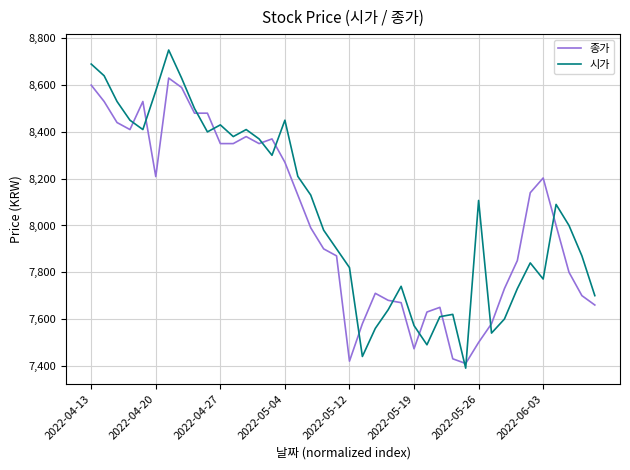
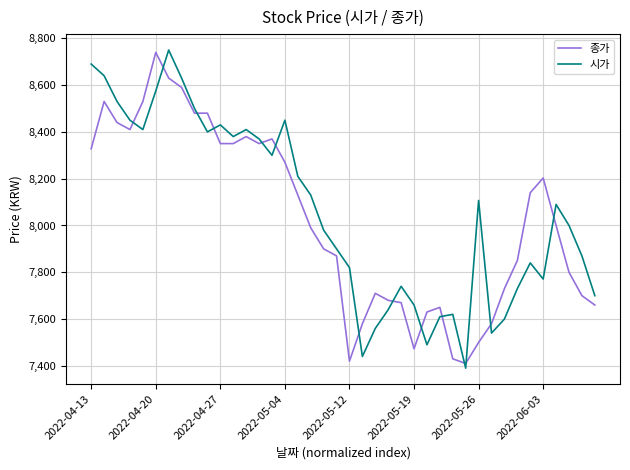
  {
    "종가": {
-     "2022-04-13": "8,600",
-     "2022-04-20": "8,210",
+     "2022-04-13": "8,330",
+     "2022-04-20": "8,740",
      "2022-04-27": "8,350",
      "2022-05-04": "8,270",
      "2022-05-12": "7,420",
      "2022-05-19": "7,470",
      "2022-05-26": "7,500",
      "2022-06-03": "8,200"
    },
    "시가": {
      "2022-04-13": "8,690",
      "2022-04-20": "8,580",
      "2022-04-27": "8,430",
      "2022-05-04": "8,450",
      "2022-05-12": "7,820",
-     "2022-05-19": "7,570",
+     "2022-05-19": "7,660",
      "2022-05-26": "8,110",
      "2022-06-03": "7,770"
    }
  }
